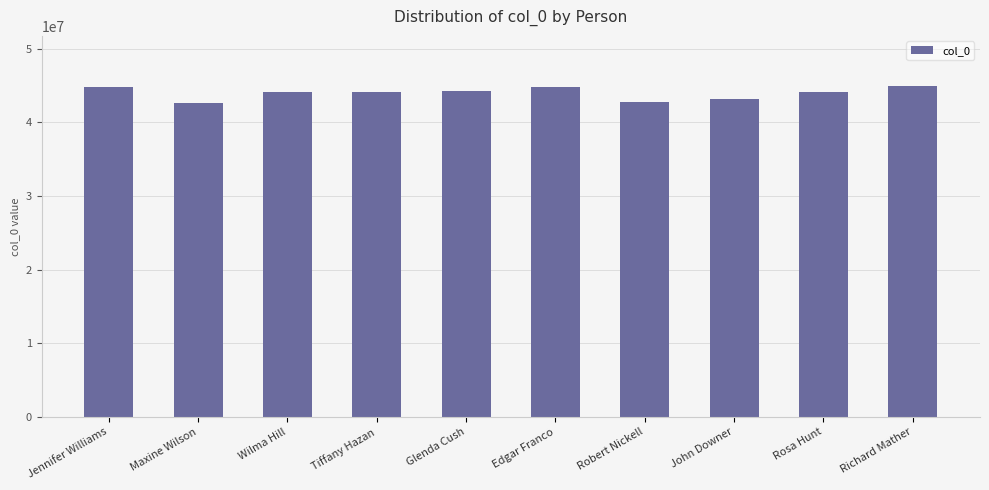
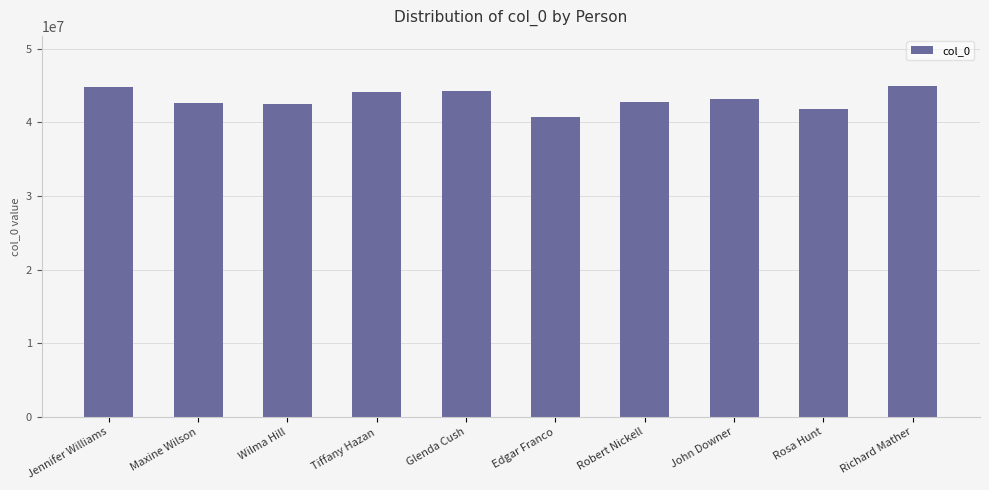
  {
    "Jennifer Williams": 45000000,
    "Maxine Wilson": 43000000,
-   "Wilma Hill": 44000000,
+   "Wilma Hill": 43000000,
    "Tiffany Hazan": 44000000,
    "Glenda Cush": 44000000,
-   "Edgar Franco": 45000000,
+   "Edgar Franco": 41000000,
    "Robert Nickell": 43000000,
    "John Downer": 43000000,
-   "Rosa Hunt": 44000000,
+   "Rosa Hunt": 42000000,
    "Richard Mather": 45000000
  }
